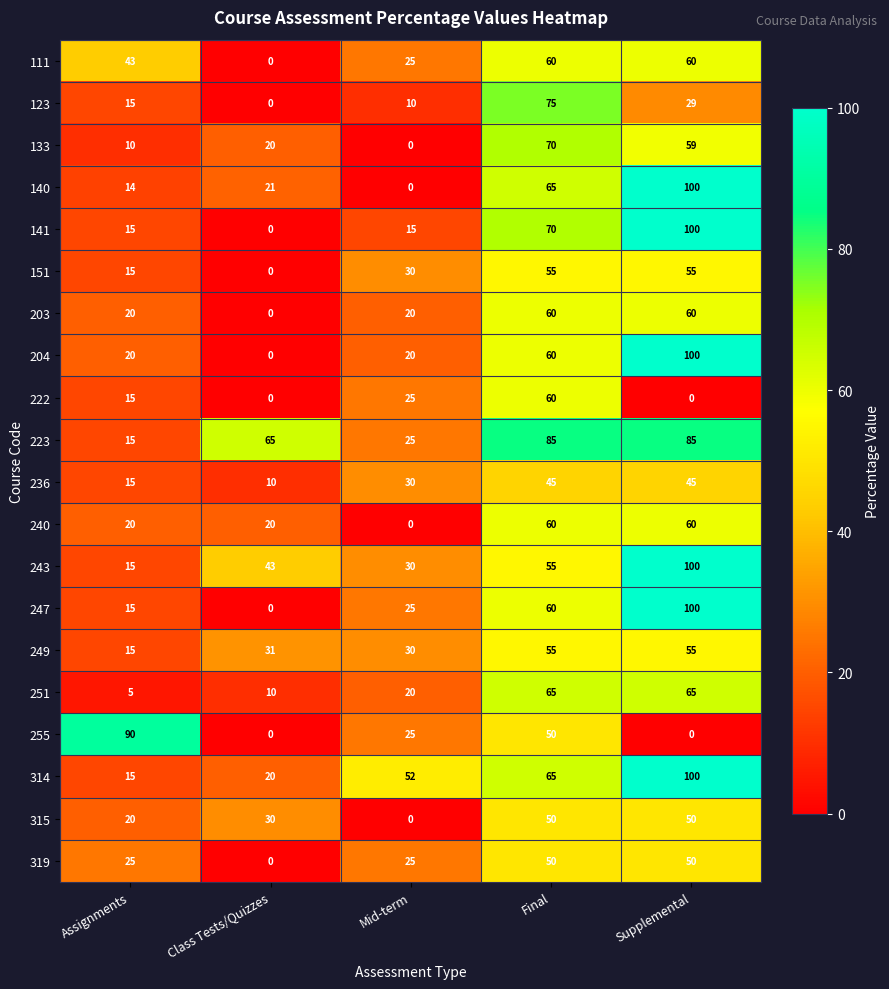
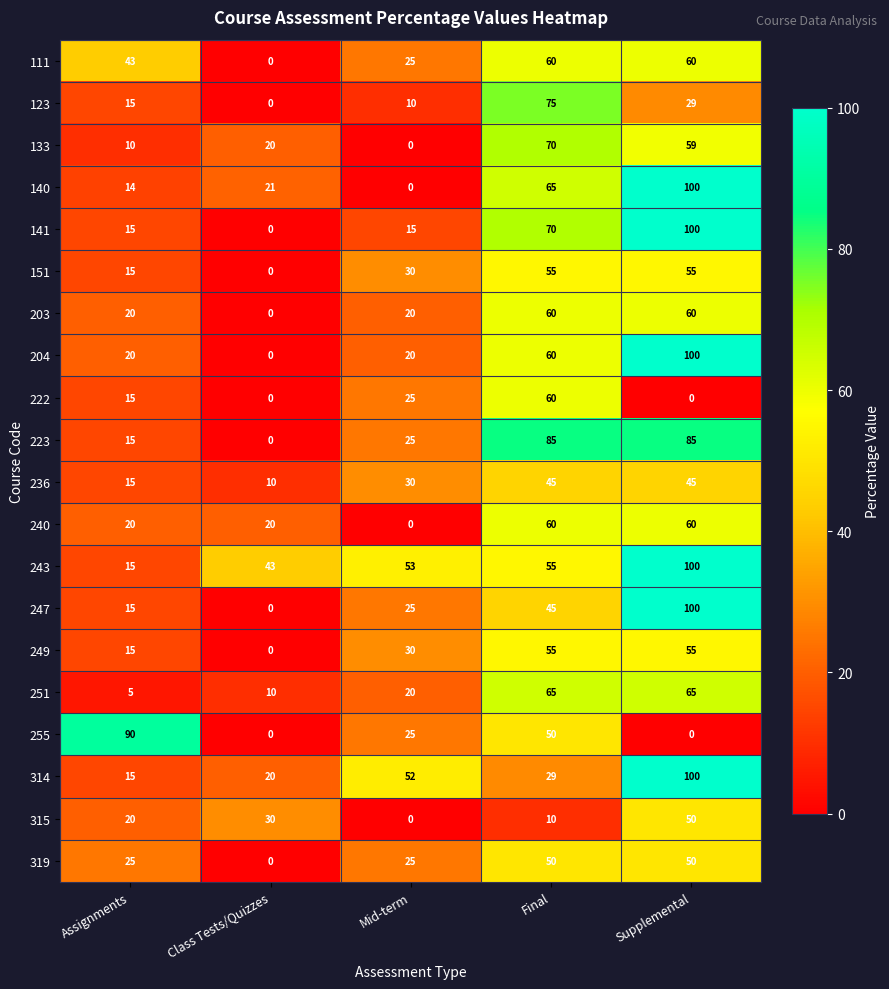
  {
    "111": {
      "Assignments": 43,
      "Class Tests/Quizzes": 0,
      "Mid-term": 25,
      "Final": 60,
      "Supplemental": 60
    },
    "123": {
      "Assignments": 15,
      "Class Tests/Quizzes": 0,
      "Mid-term": 10,
      "Final": 75,
      "Supplemental": 29
    },
    "133": {
      "Assignments": 10,
      "Class Tests/Quizzes": 20,
      "Mid-term": 0,
      "Final": 70,
      "Supplemental": 59
    },
    "140": {
      "Assignments": 14,
      "Class Tests/Quizzes": 21,
      "Mid-term": 0,
      "Final": 65,
      "Supplemental": 100
    },
    "141": {
      "Assignments": 15,
      "Class Tests/Quizzes": 0,
      "Mid-term": 15,
      "Final": 70,
      "Supplemental": 100
    },
    "151": {
      "Assignments": 15,
      "Class Tests/Quizzes": 0,
      "Mid-term": 30,
      "Final": 55,
      "Supplemental": 55
    },
    "203": {
      "Assignments": 20,
      "Class Tests/Quizzes": 0,
      "Mid-term": 20,
      "Final": 60,
      "Supplemental": 60
    },
    "204": {
      "Assignments": 20,
      "Class Tests/Quizzes": 0,
      "Mid-term": 20,
      "Final": 60,
      "Supplemental": 100
    },
    "222": {
      "Assignments": 15,
      "Class Tests/Quizzes": 0,
      "Mid-term": 25,
      "Final": 60,
      "Supplemental": 0
    },
    "223": {
      "Assignments": 15,
-     "Class Tests/Quizzes": 65,
+     "Class Tests/Quizzes": 0,
      "Mid-term": 25,
      "Final": 85,
      "Supplemental": 85
    },
    "236": {
      "Assignments": 15,
      "Class Tests/Quizzes": 10,
      "Mid-term": 30,
      "Final": 45,
      "Supplemental": 45
    },
    "240": {
      "Assignments": 20,
      "Class Tests/Quizzes": 20,
      "Mid-term": 0,
      "Final": 60,
      "Supplemental": 60
    },
    "243": {
      "Assignments": 15,
      "Class Tests/Quizzes": 43,
-     "Mid-term": 30,
+     "Mid-term": 53,
      "Final": 55,
      "Supplemental": 100
    },
    "247": {
      "Assignments": 15,
      "Class Tests/Quizzes": 0,
      "Mid-term": 25,
-     "Final": 60,
+     "Final": 45,
      "Supplemental": 100
    },
    "249": {
      "Assignments": 15,
-     "Class Tests/Quizzes": 31,
+     "Class Tests/Quizzes": 0,
      "Mid-term": 30,
      "Final": 55,
      "Supplemental": 55
    },
    "251": {
      "Assignments": 5,
      "Class Tests/Quizzes": 10,
      "Mid-term": 20,
      "Final": 65,
      "Supplemental": 65
    },
    "255": {
      "Assignments": 90,
      "Class Tests/Quizzes": 0,
      "Mid-term": 25,
      "Final": 50,
      "Supplemental": 0
    },
    "314": {
      "Assignments": 15,
      "Class Tests/Quizzes": 20,
      "Mid-term": 52,
-     "Final": 65,
+     "Final": 29,
      "Supplemental": 100
    },
    "315": {
      "Assignments": 20,
      "Class Tests/Quizzes": 30,
      "Mid-term": 0,
-     "Final": 50,
+     "Final": 10,
      "Supplemental": 50
    },
    "319": {
      "Assignments": 25,
      "Class Tests/Quizzes": 0,
      "Mid-term": 25,
      "Final": 50,
      "Supplemental": 50
    }
  }
